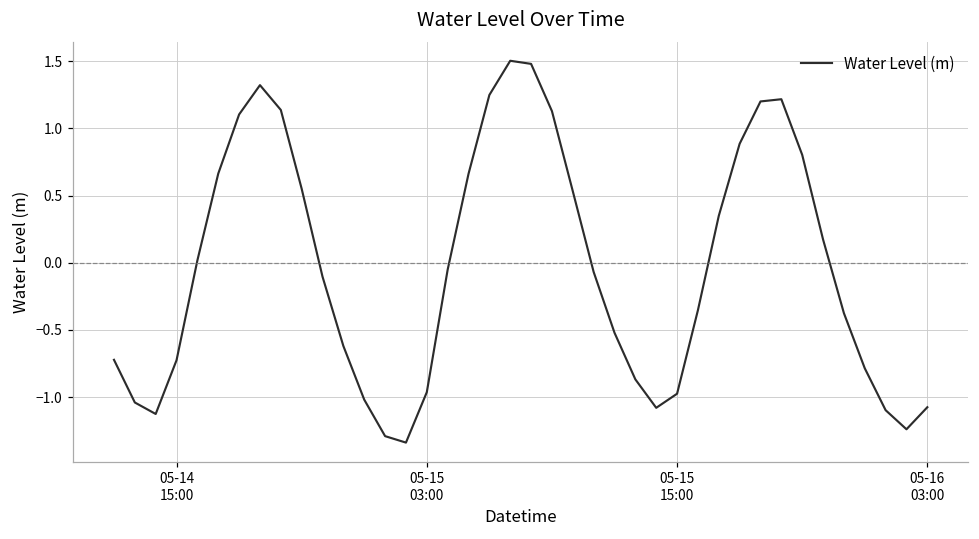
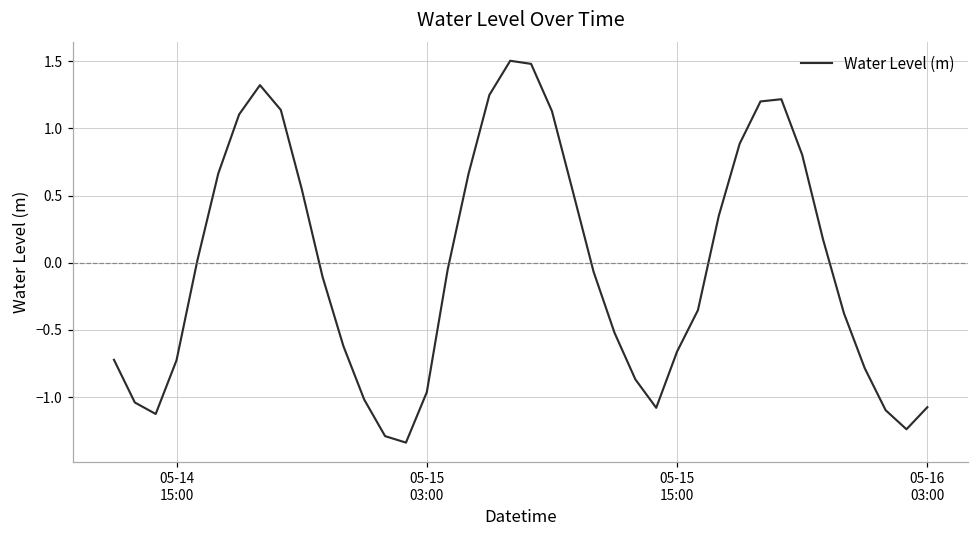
  {
    "05-14 15:00": -0.72,
    "05-15 03:00": -0.96,
-   "05-15 15:00": -0.97,
+   "05-15 15:00": -0.66,
    "05-16 03:00": -1.07
  }
